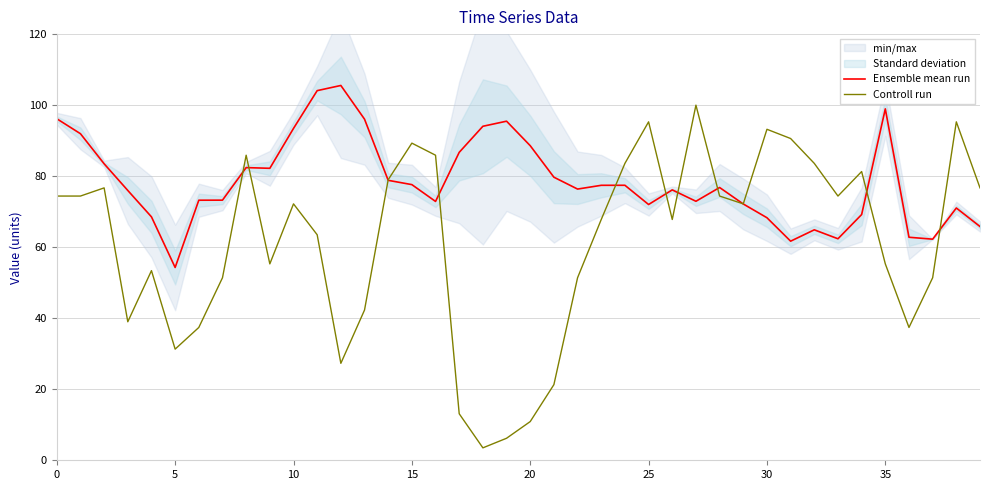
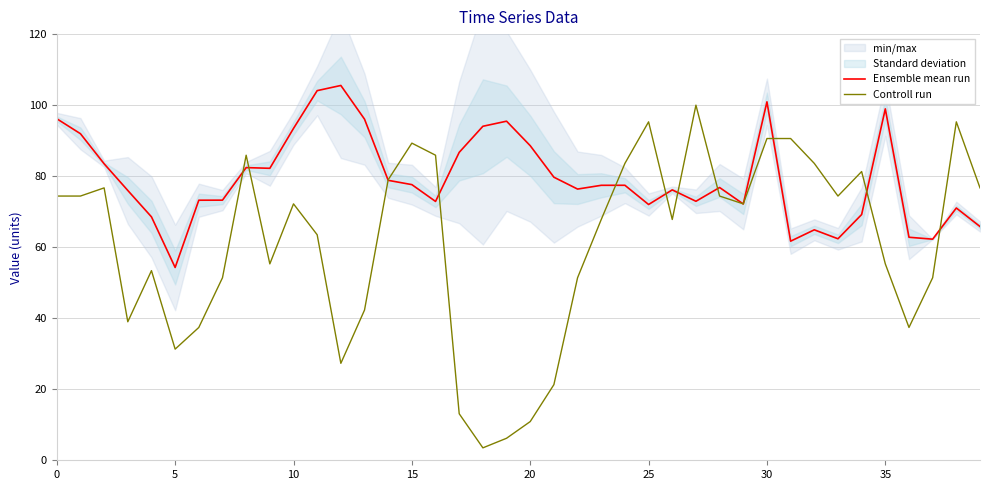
  {
    "Ensemble mean run": {
      "5": 54,
      "10": 93,
      "15": 78,
      "20": 89,
      "25": 72,
-     "30": 68,
+     "30": 101,
      "35": 99
    },
    "Controll run": {
      "0": 74,
      "5": 31,
      "10": 72,
      "15": 89,
      "20": 11,
      "25": 95,
-     "30": 93,
+     "30": 91,
      "35": 55
    }
  }
